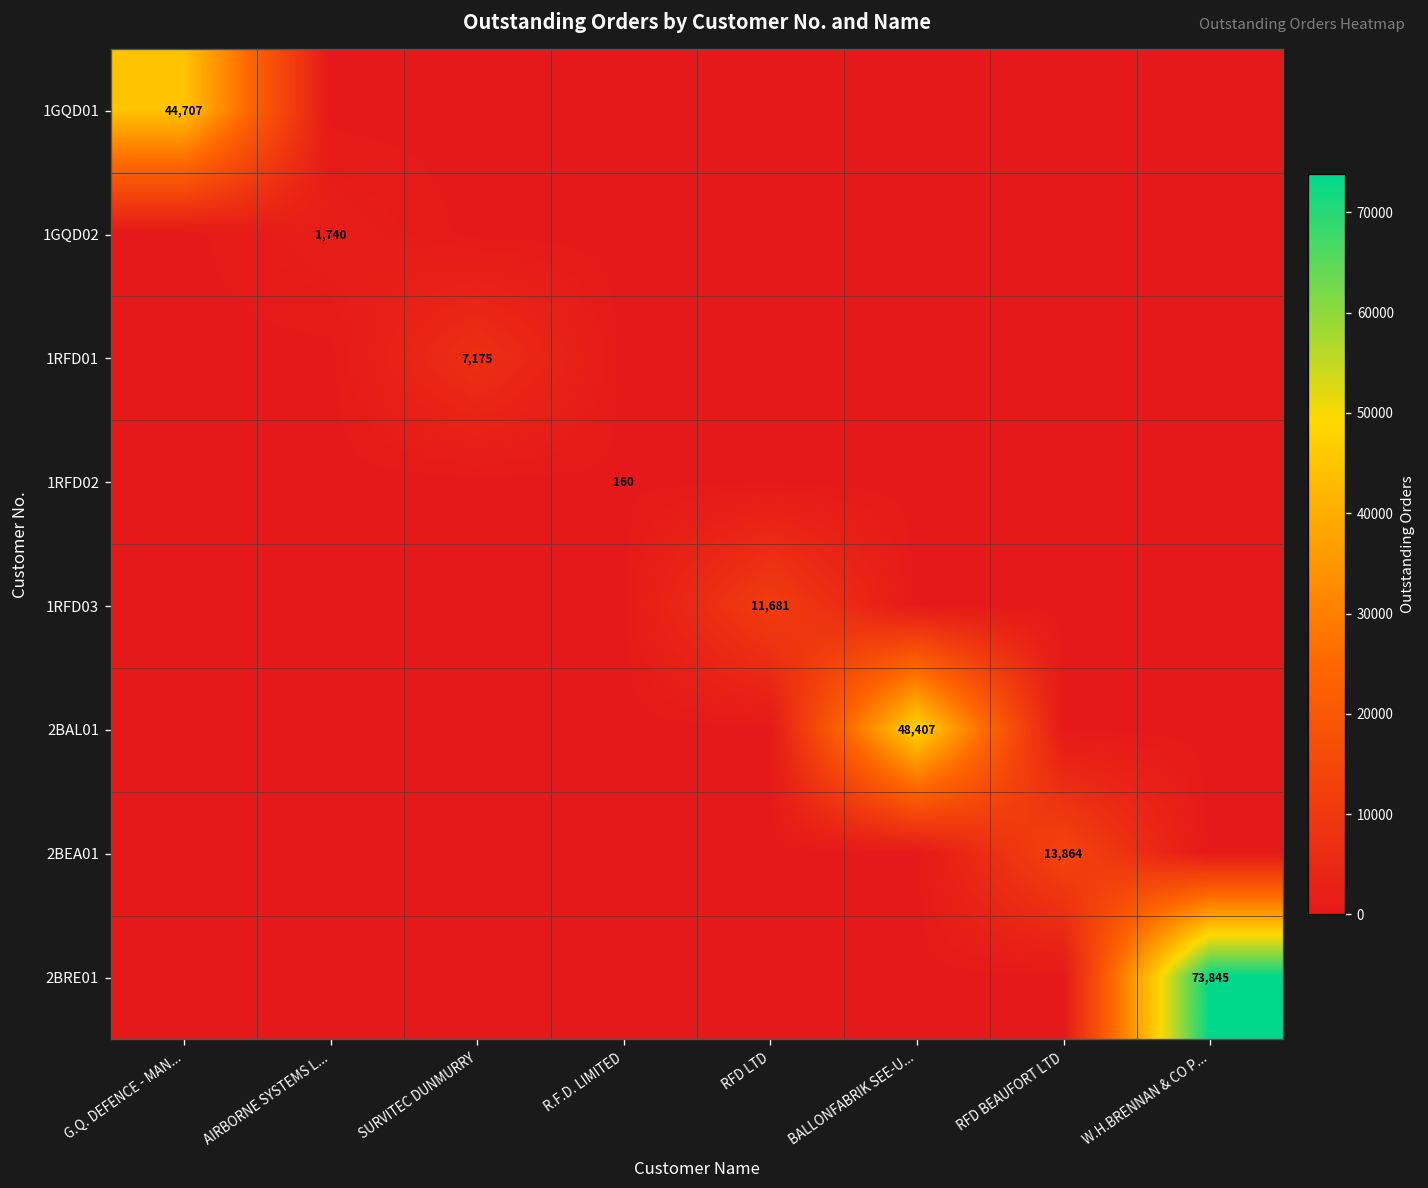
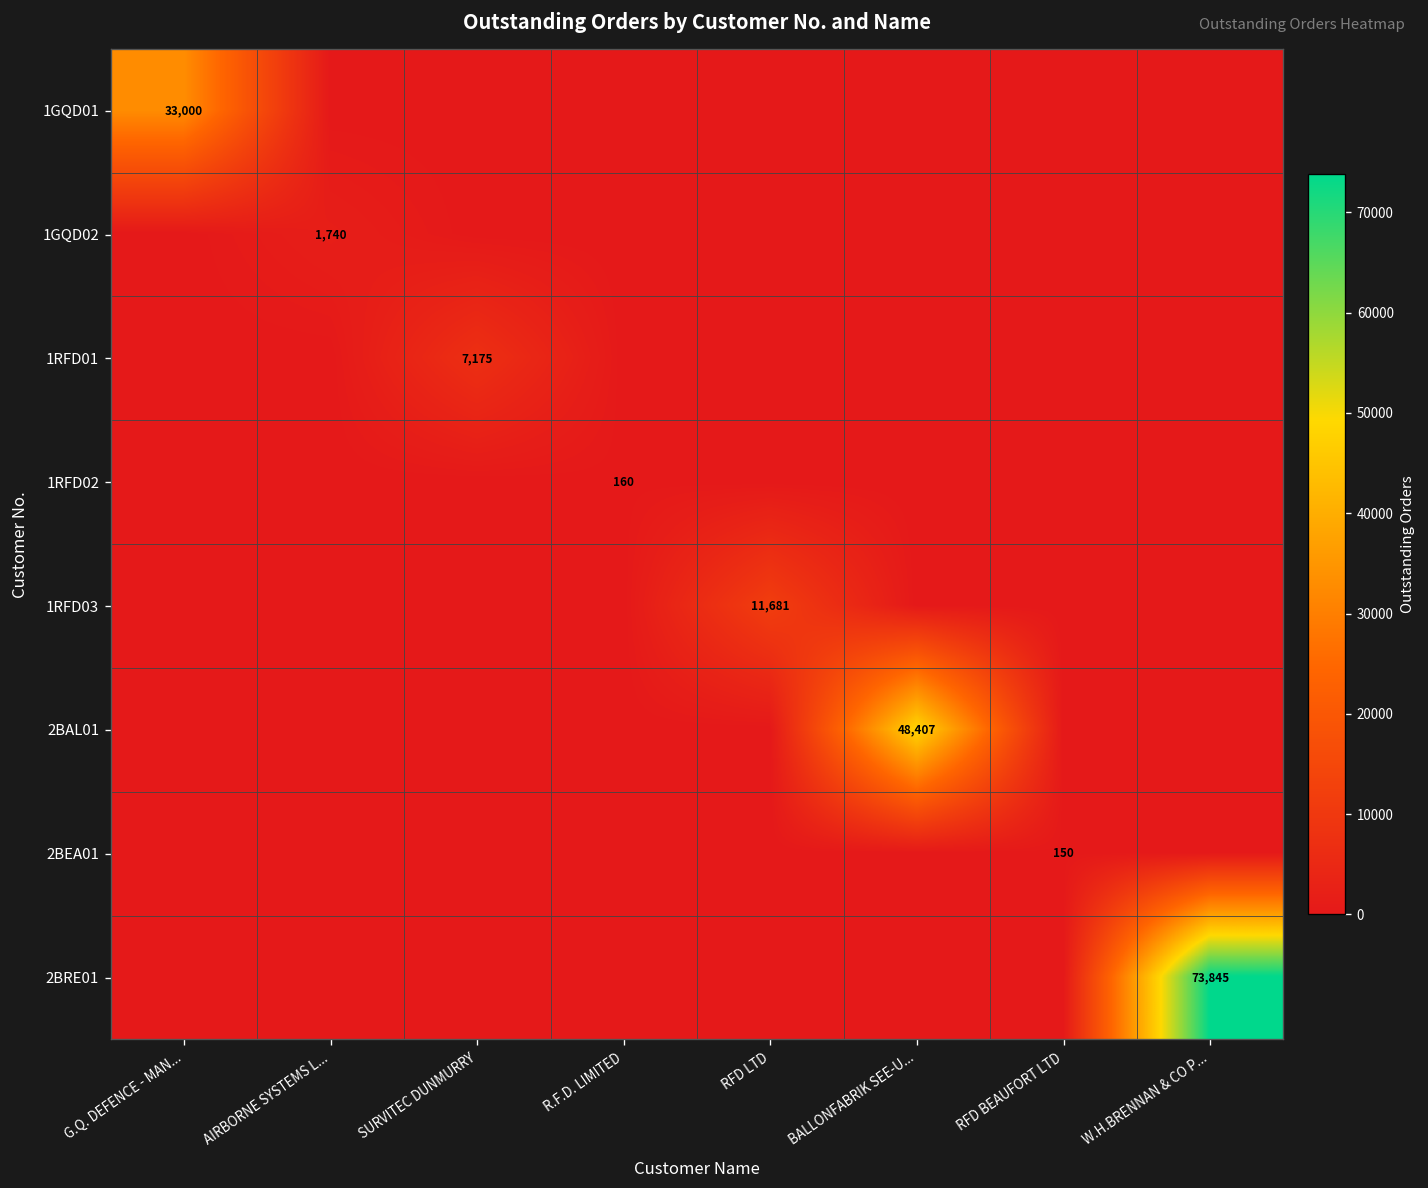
  {
    "1GQD01": {
-     "G.Q. DEFENCE - MAN...": "44,707"
+     "G.Q. DEFENCE - MAN...": "33,000"
    },
    "1GQD02": {
      "AIRBORNE SYSTEMS L...": "1,740"
    },
    "1RFD01": {
      "SURVITEC DUNMURRY": "7,175"
    },
    "1RFD02": {
      "R.F.D. LIMITED": "160"
    },
    "1RFD03": {
      "RFD LTD": "11,681"
    },
    "2BAL01": {
      "BALLONFABRIK SEE-U...": "48,407"
    },
    "2BEA01": {
-     "RFD BEAUFORT LTD": "13,864"
+     "RFD BEAUFORT LTD": "150"
    },
    "2BRE01": {
      "W.H.BRENNAN & CO P...": "73,845"
    }
  }
